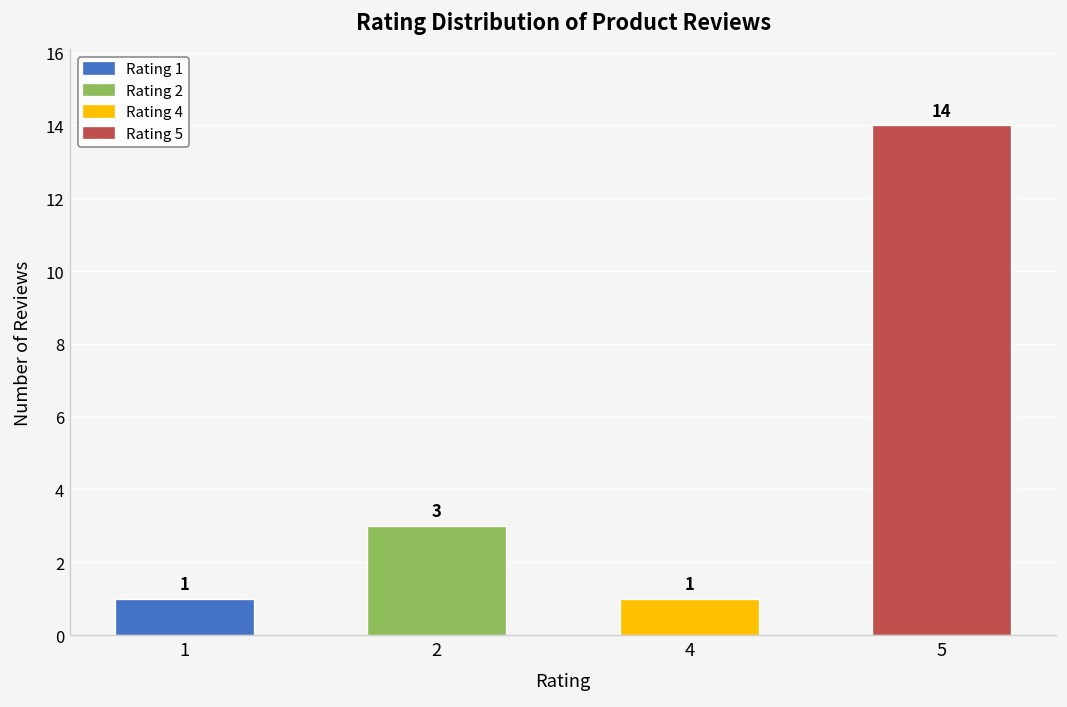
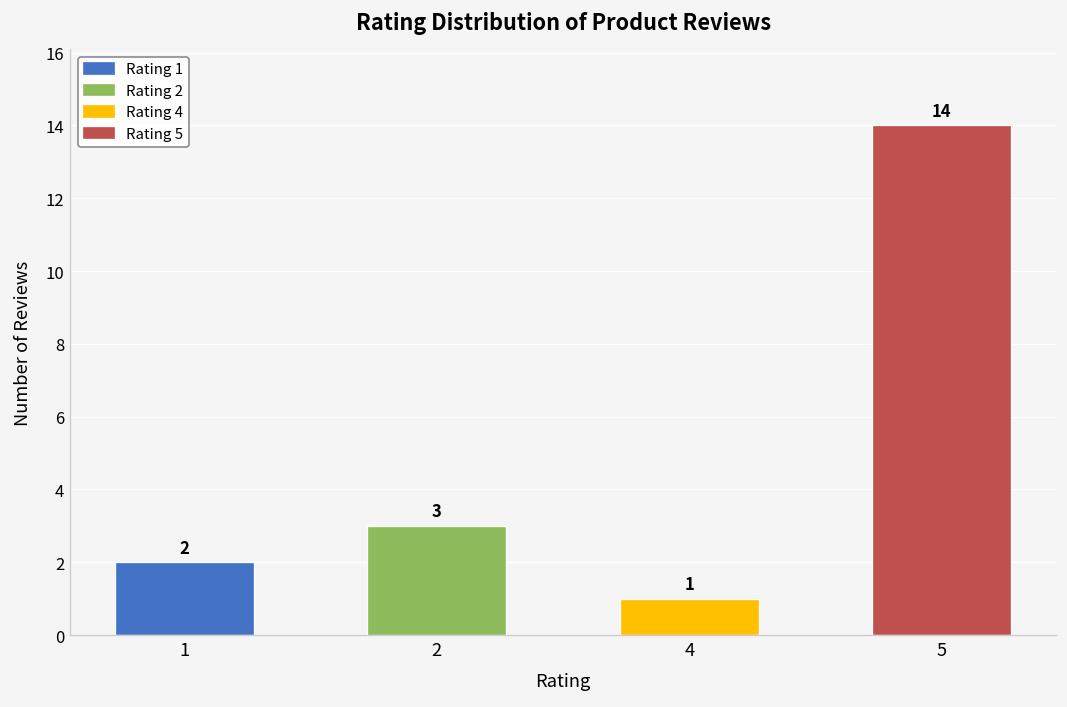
  {
-   "1": 1,
+   "1": 2,
    "2": 3,
    "4": 1,
    "5": 14
  }
